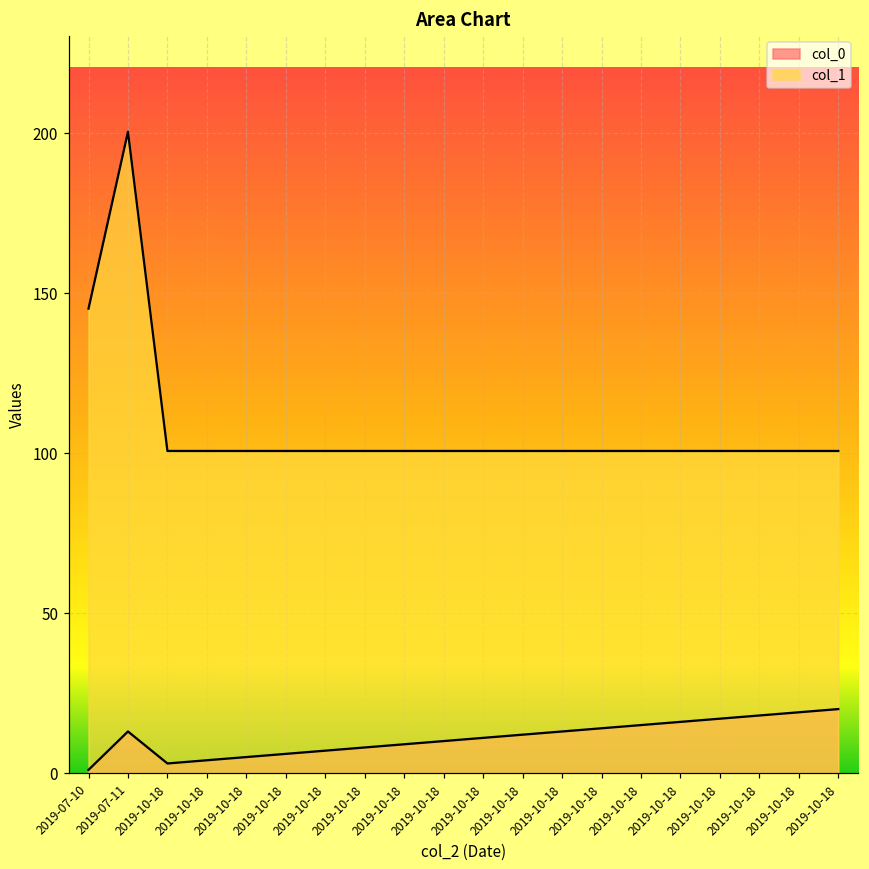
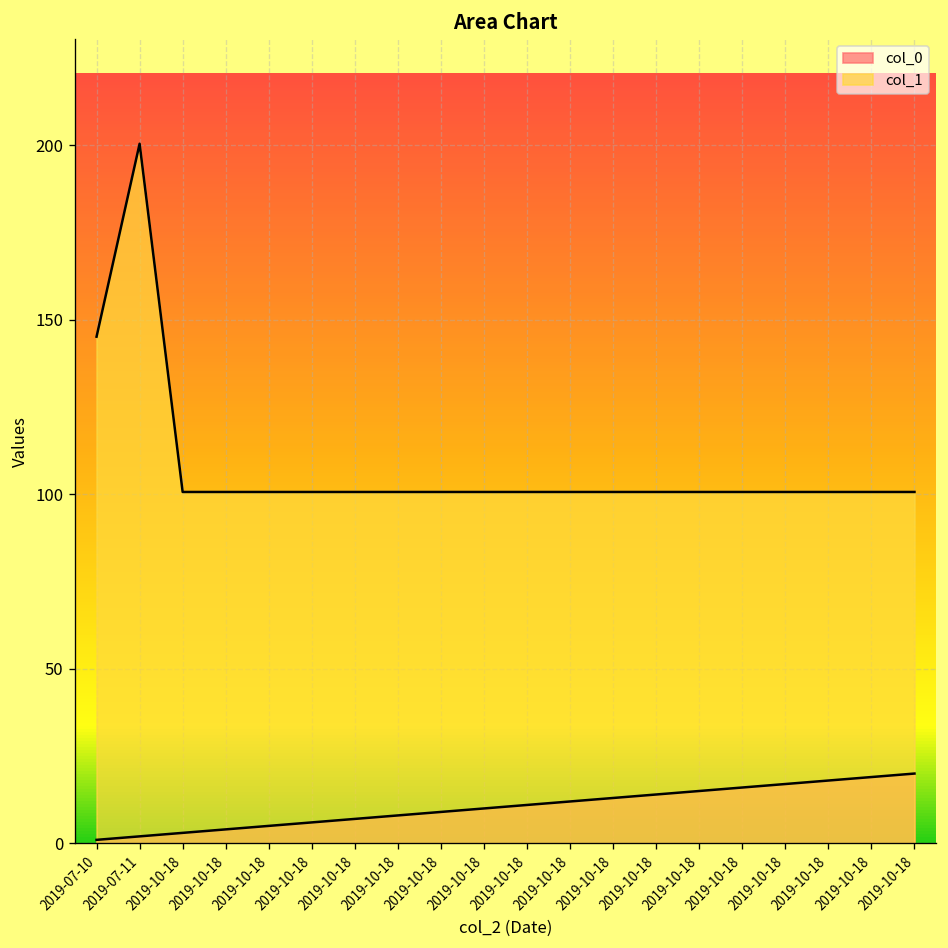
  {
    "col_0": {
      "2019-07-10": 1,
-     "2019-07-11": 13
+     "2019-07-11": 2
    },
    "col_1": {
      "2019-07-10": 145,
      "2019-07-11": 201
    }
  }
